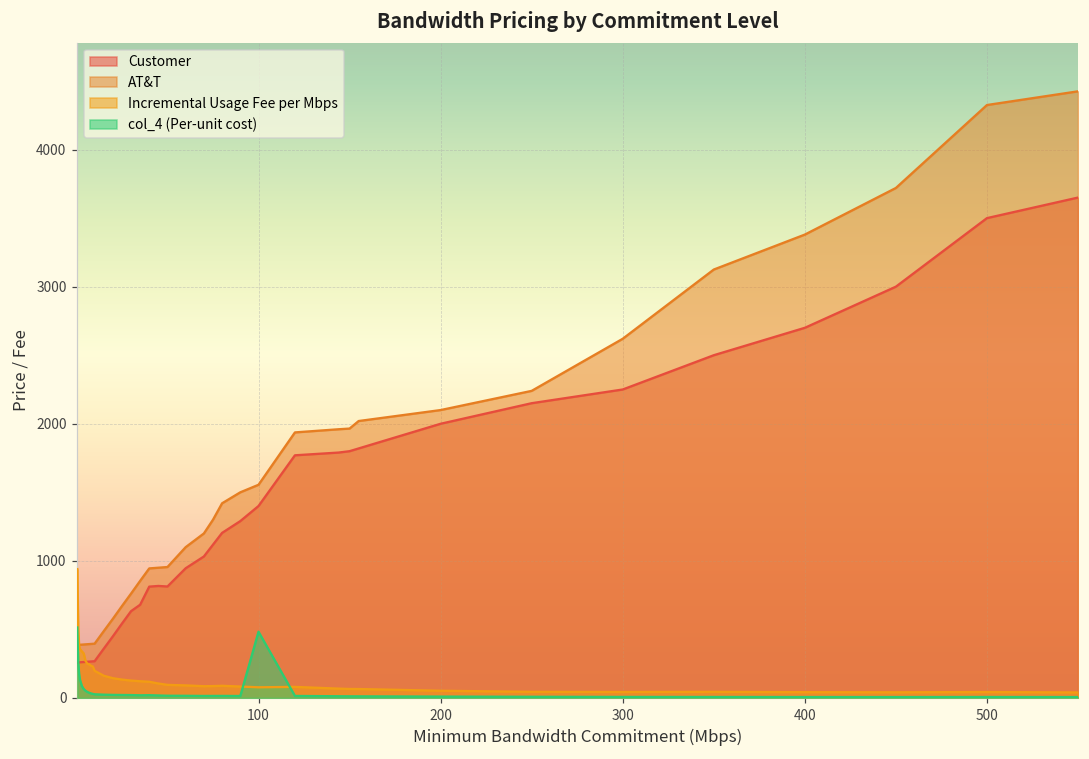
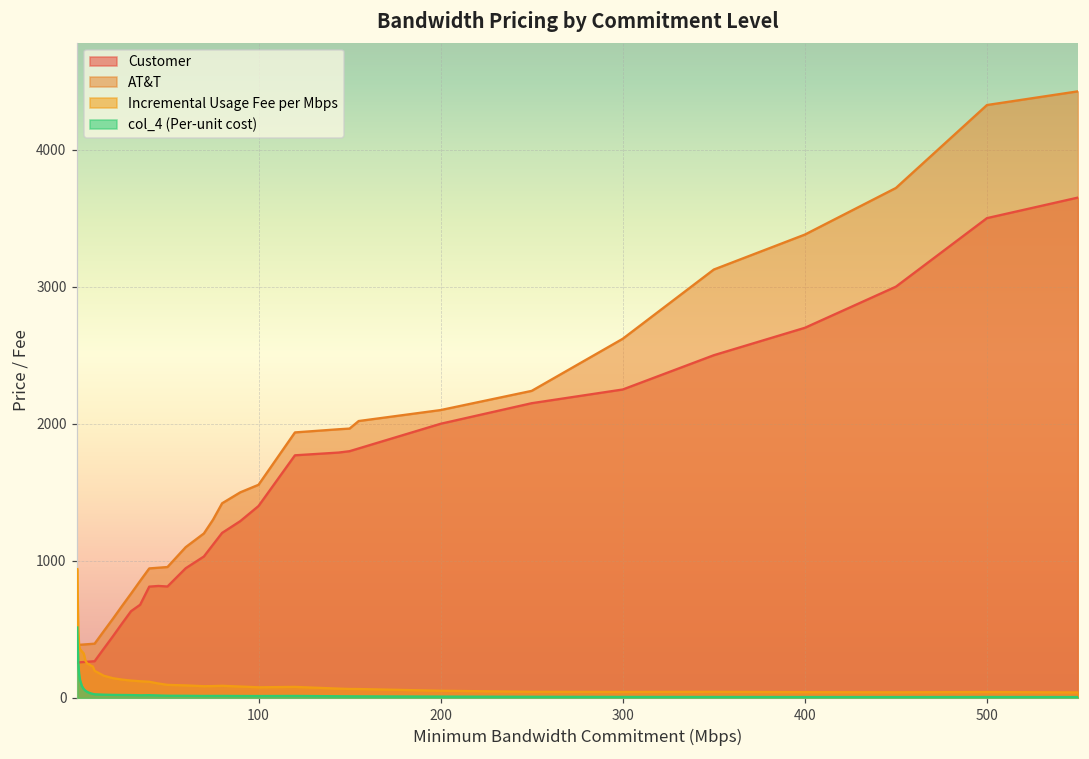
  {
    "col_4 (Per-unit cost)": {
-     "100": 480,
+     "100": 10,
      "200": 10,
      "300": 10,
      "400": 10,
      "500": 10
    }
  }
